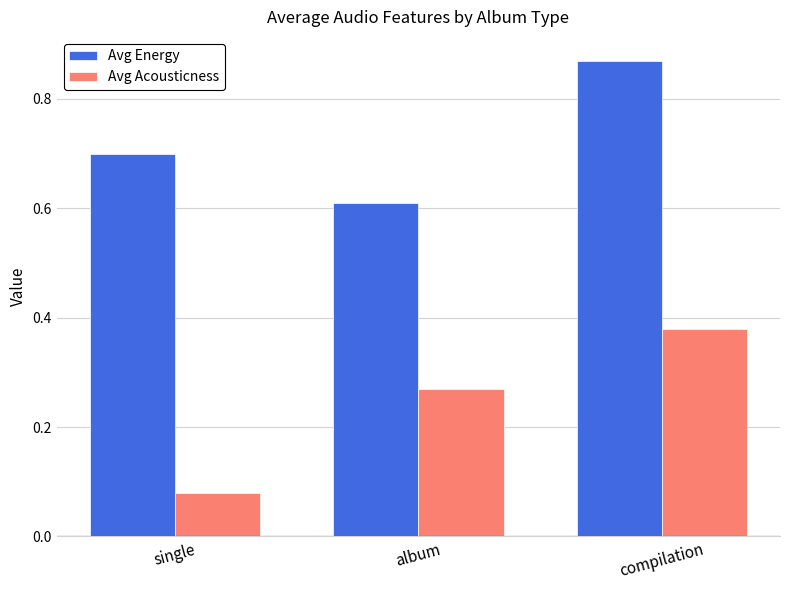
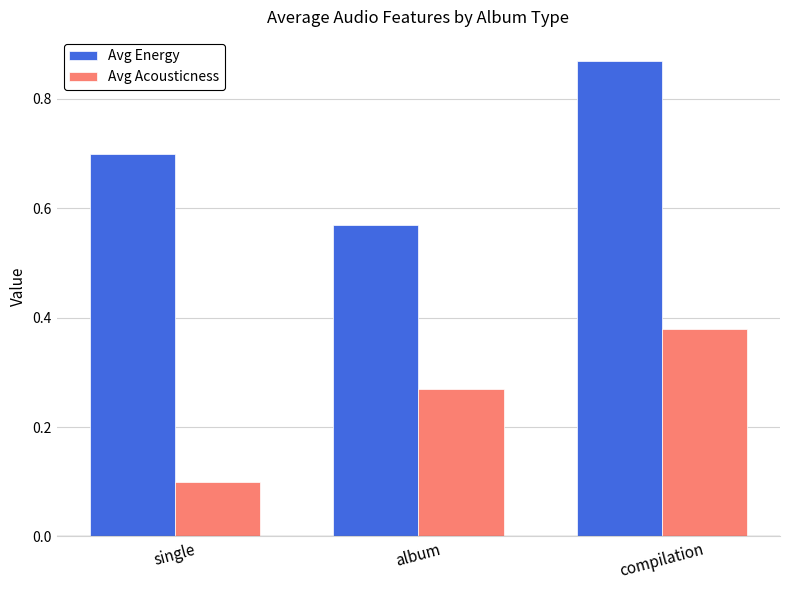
  {
    "Avg Energy": {
      "single": 0.70,
-     "album": 0.61,
+     "album": 0.57,
      "compilation": 0.87
    },
    "Avg Acousticness": {
-     "single": 0.08,
+     "single": 0.10,
      "album": 0.27,
      "compilation": 0.38
    }
  }
